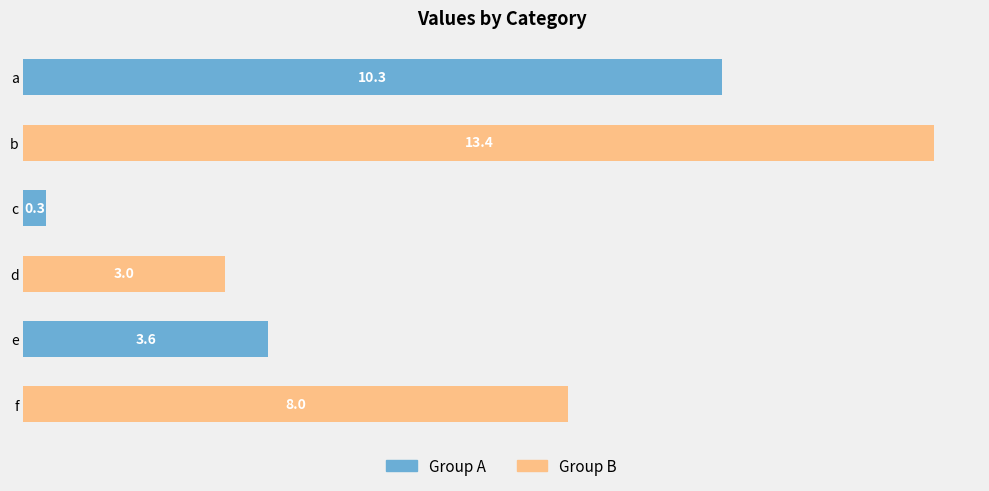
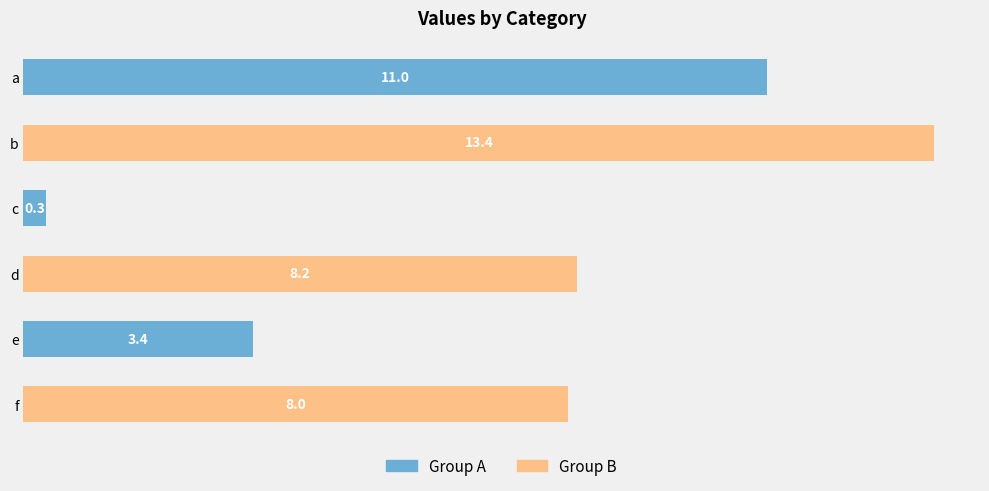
  {
-   "a": 10.3,
+   "a": 11.0,
    "b": 13.4,
    "c": 0.3,
-   "d": 3.0,
-   "e": 3.6,
+   "d": 8.2,
+   "e": 3.4,
    "f": 8.0
  }
